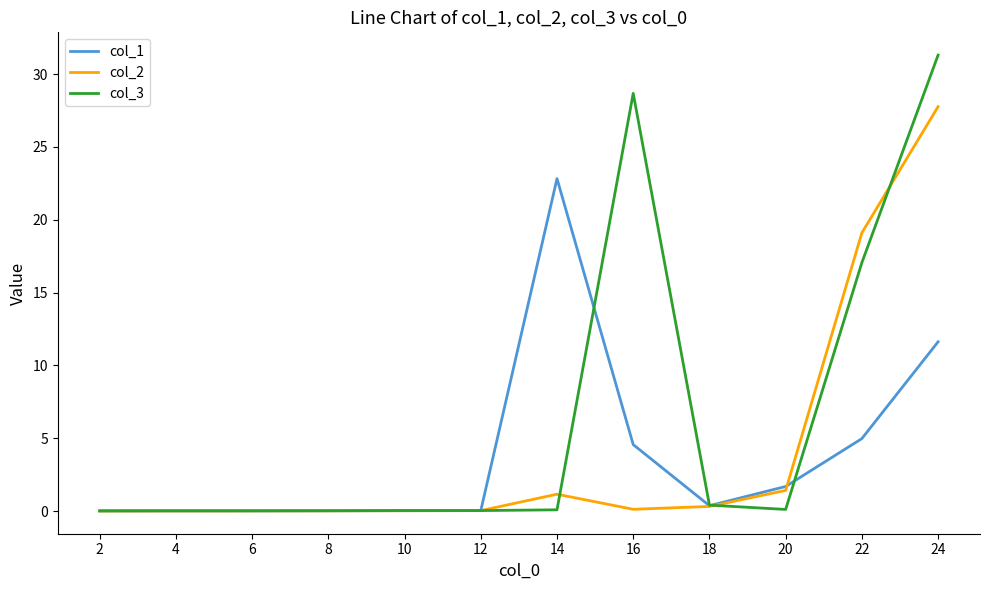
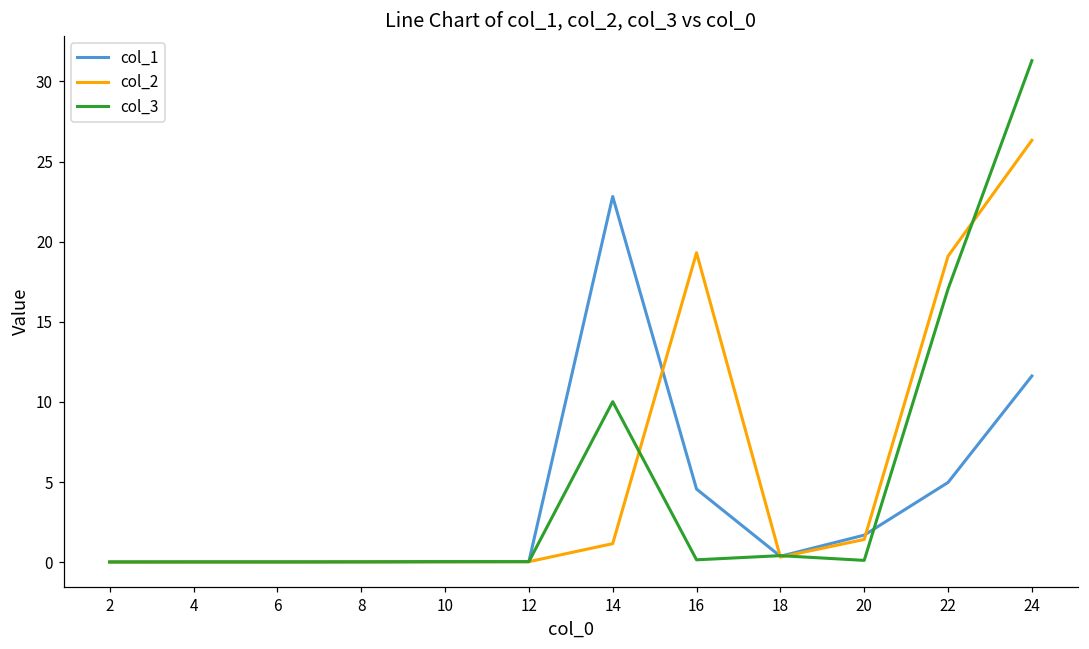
  {
    "col_1": {
      "14": 22.8,
      "16": 4.6,
      "20": 1.7,
      "22": 5.0,
      "24": 11.6
    },
    "col_2": {
      "14": 1.2,
-     "16": 0.1,
+     "16": 19.3,
      "20": 1.4,
      "22": 19.1,
-     "24": 27.8
+     "24": 26.3
    },
    "col_3": {
-     "14": 0.1,
-     "16": 28.7,
+     "14": 10.0,
+     "16": 0.1,
      "20": 0.1,
      "22": 17.1,
      "24": 31.3
    }
  }
